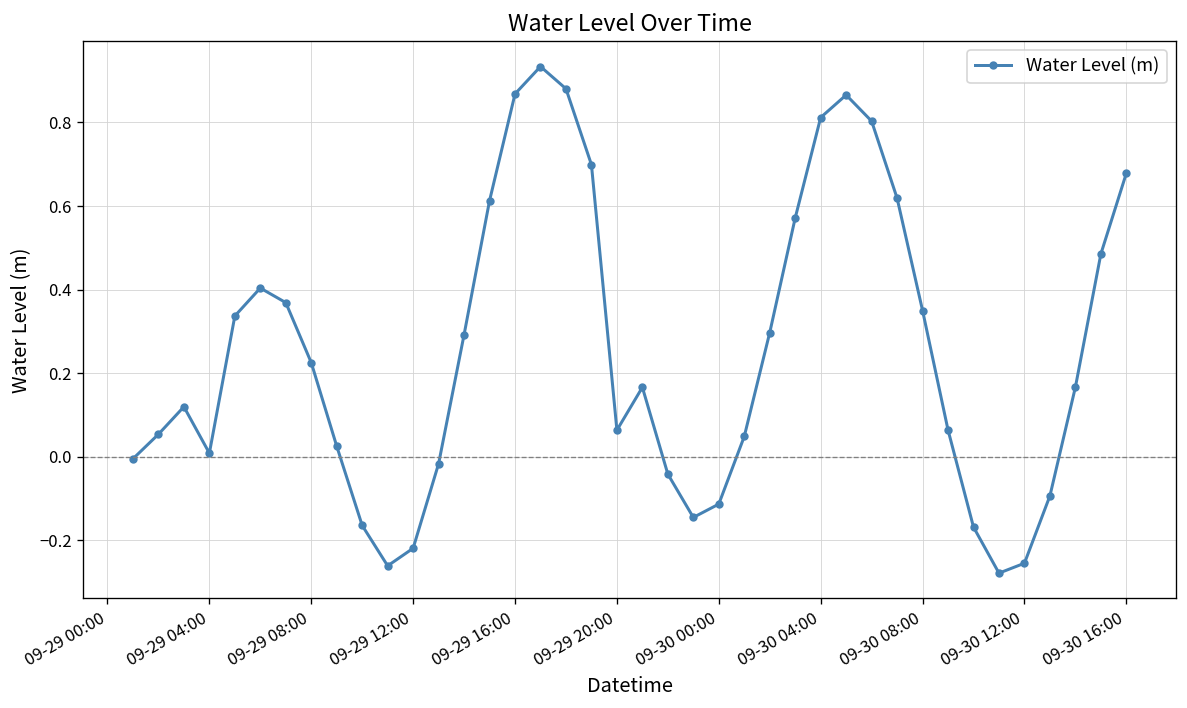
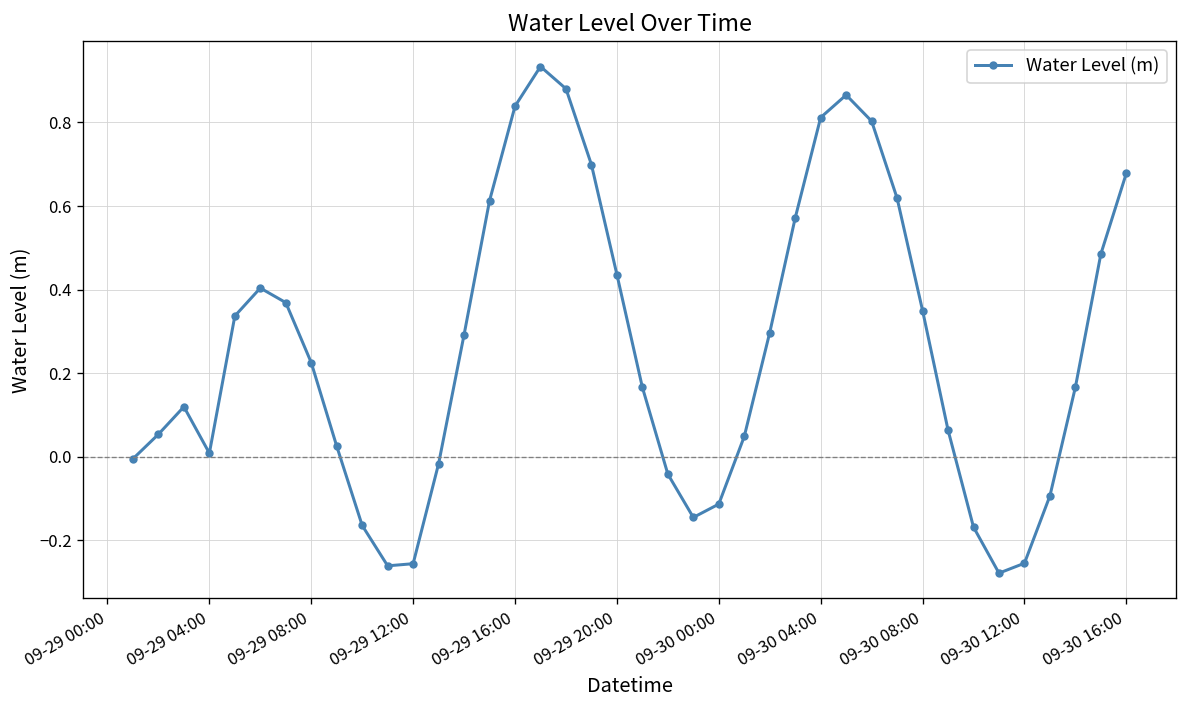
  {
    "09-29 04:00": 0.01,
    "09-29 08:00": 0.23,
-   "09-29 12:00": -0.22,
-   "09-29 16:00": 0.87,
-   "09-29 20:00": 0.06,
+   "09-29 12:00": -0.26,
+   "09-29 16:00": 0.84,
+   "09-29 20:00": 0.44,
    "09-30 00:00": -0.11,
    "09-30 04:00": 0.81,
    "09-30 08:00": 0.35,
    "09-30 12:00": -0.25,
    "09-30 16:00": 0.68
  }
